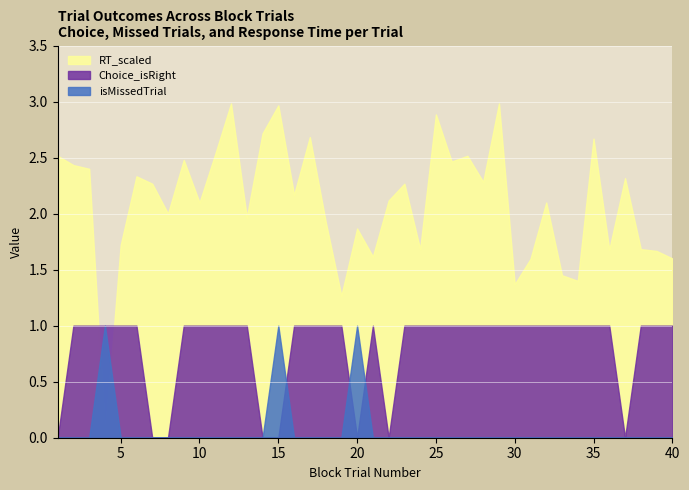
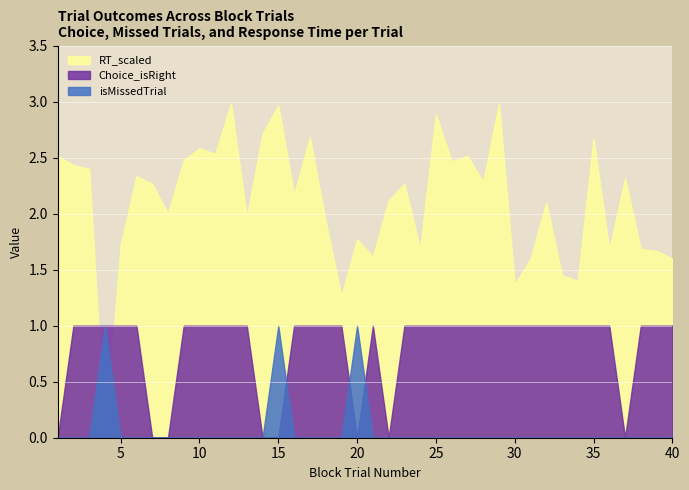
  {
    "RT_scaled": {
      "5": 1.72,
-     "10": 2.10,
+     "10": 2.58,
      "15": 2.97,
-     "20": 1.87,
+     "20": 1.77,
      "25": 2.89,
      "30": 1.37,
      "35": 2.67,
      "40": 1.60
    },
    "Choice_isRight": {
      "5": 1.00,
      "10": 1.00,
      "15": 0.00,
      "20": 0.00,
      "25": 1.00,
      "30": 1.00,
      "35": 1.00,
      "40": 1.00
    },
    "isMissedTrial": {
      "5": 0.00,
      "10": 0.00,
      "15": 1.00,
      "20": 1.00,
      "25": 0.00,
      "30": 0.00,
      "35": 0.00,
      "40": 0.00
    }
  }
